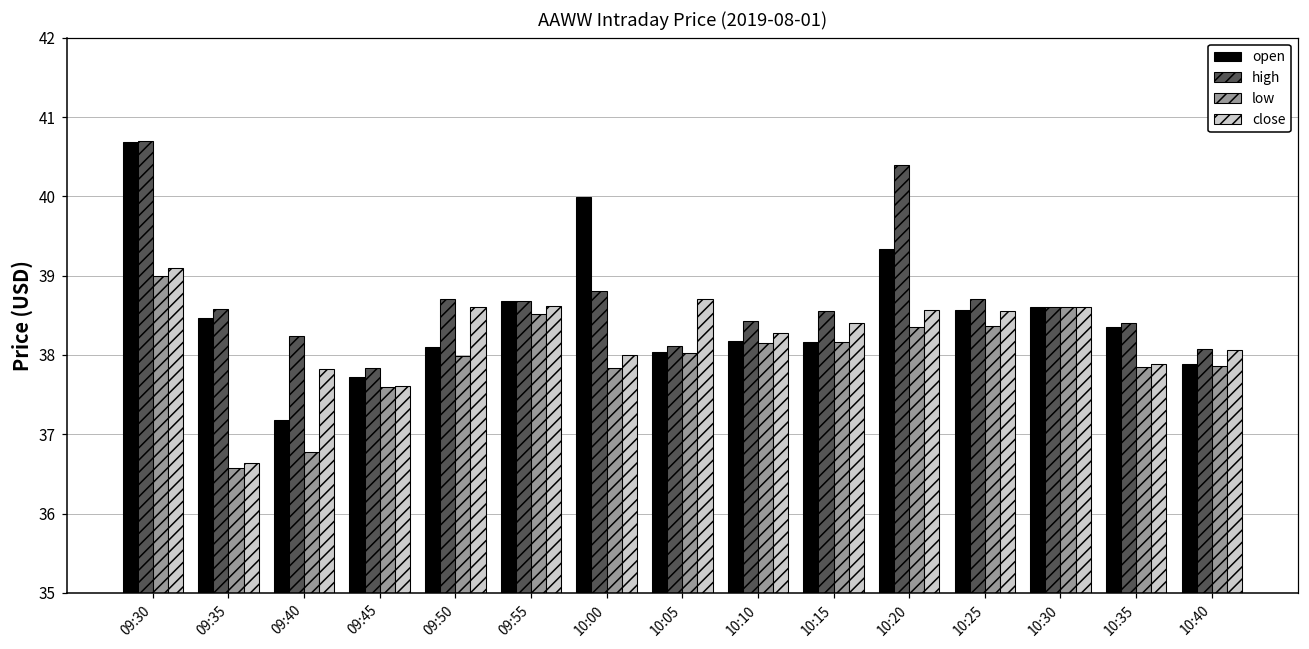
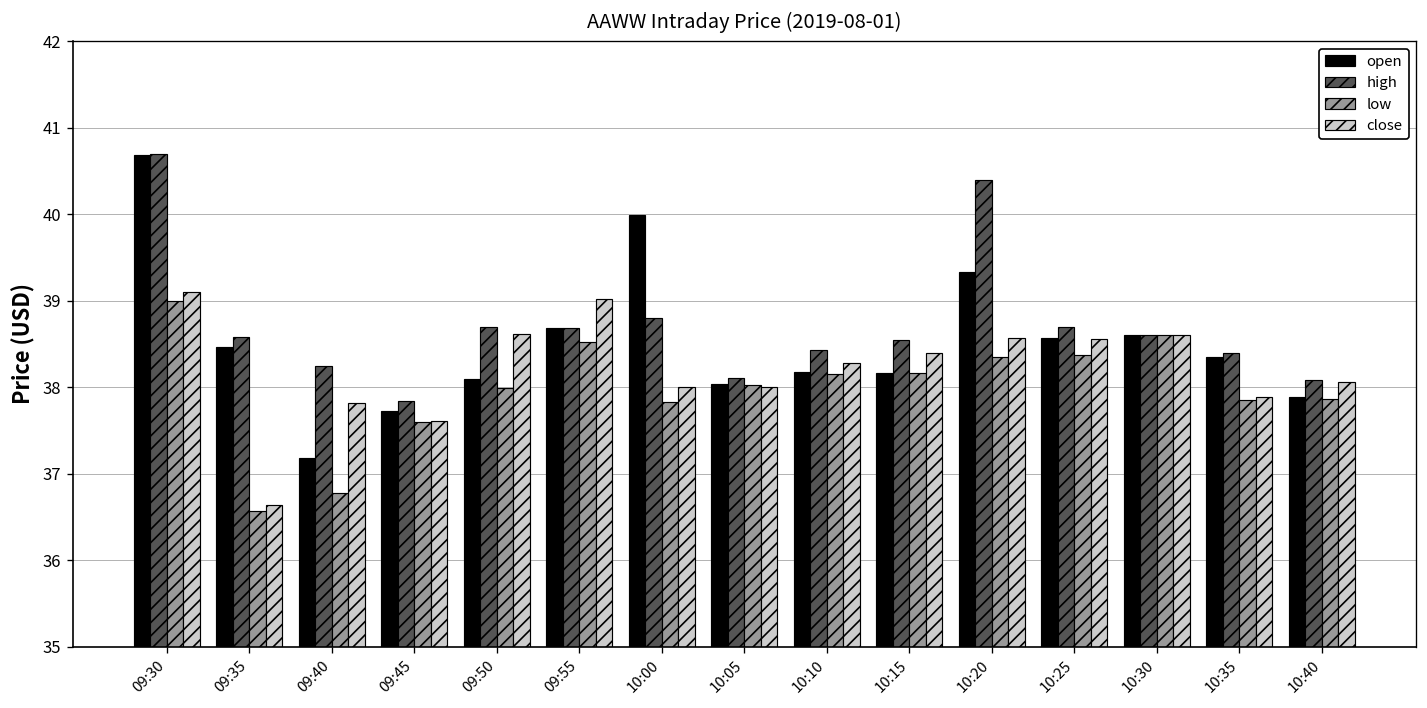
  {
    "open": {
      "09:30": 40.7,
      "09:35": 38.5,
      "09:40": 37.2,
      "09:45": 37.7,
      "09:50": 38.1,
      "09:55": 38.7,
      "10:00": 40.0,
      "10:05": 38.0,
      "10:10": 38.2,
      "10:15": 38.2,
      "10:20": 39.3,
      "10:25": 38.6,
      "10:30": 38.6,
      "10:35": 38.4,
      "10:40": 37.9
    },
    "high": {
      "09:30": 40.7,
      "09:35": 38.6,
      "09:40": 38.2,
      "09:45": 37.8,
      "09:50": 38.7,
      "09:55": 38.7,
      "10:00": 38.8,
      "10:05": 38.1,
      "10:10": 38.4,
      "10:15": 38.6,
      "10:20": 40.4,
      "10:25": 38.7,
      "10:30": 38.6,
      "10:35": 38.4,
      "10:40": 38.1
    },
    "low": {
      "09:30": 39.0,
      "09:35": 36.6,
      "09:40": 36.8,
      "09:45": 37.6,
      "09:50": 38.0,
      "09:55": 38.5,
      "10:00": 37.8,
      "10:05": 38.0,
      "10:10": 38.2,
      "10:15": 38.2,
      "10:20": 38.4,
      "10:25": 38.4,
      "10:30": 38.6,
      "10:35": 37.9,
      "10:40": 37.9
    },
    "close": {
      "09:30": 39.1,
      "09:35": 36.6,
      "09:40": 37.8,
      "09:45": 37.6,
      "09:50": 38.6,
-     "09:55": 38.6,
+     "09:55": 39.0,
      "10:00": 38.0,
-     "10:05": 38.7,
+     "10:05": 38.0,
      "10:10": 38.3,
      "10:15": 38.4,
      "10:20": 38.6,
      "10:25": 38.6,
      "10:30": 38.6,
      "10:35": 37.9,
      "10:40": 38.1
    }
  }
